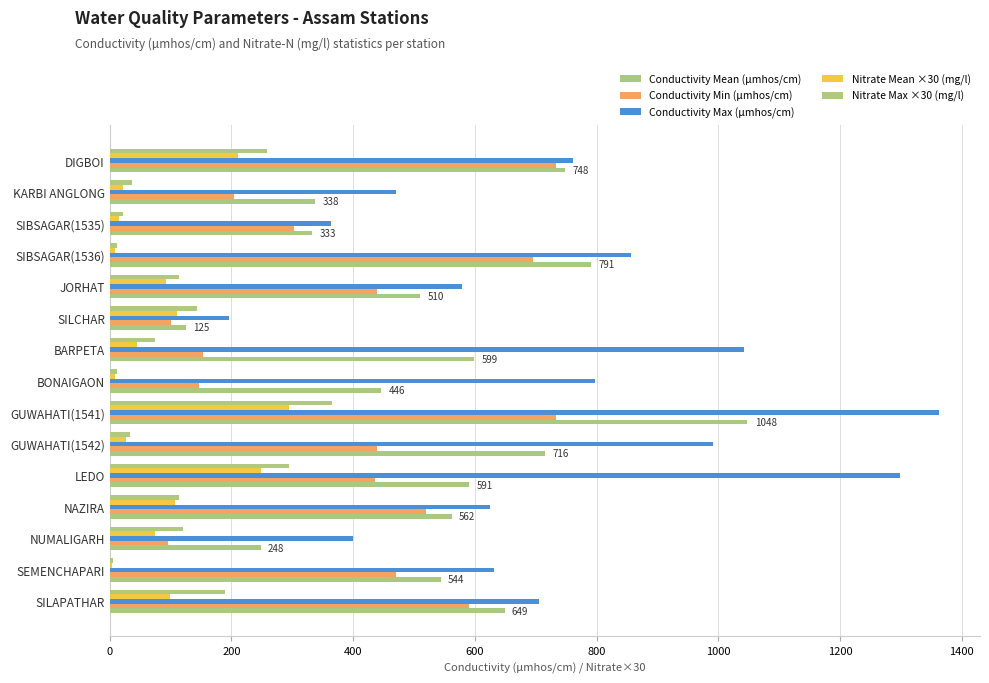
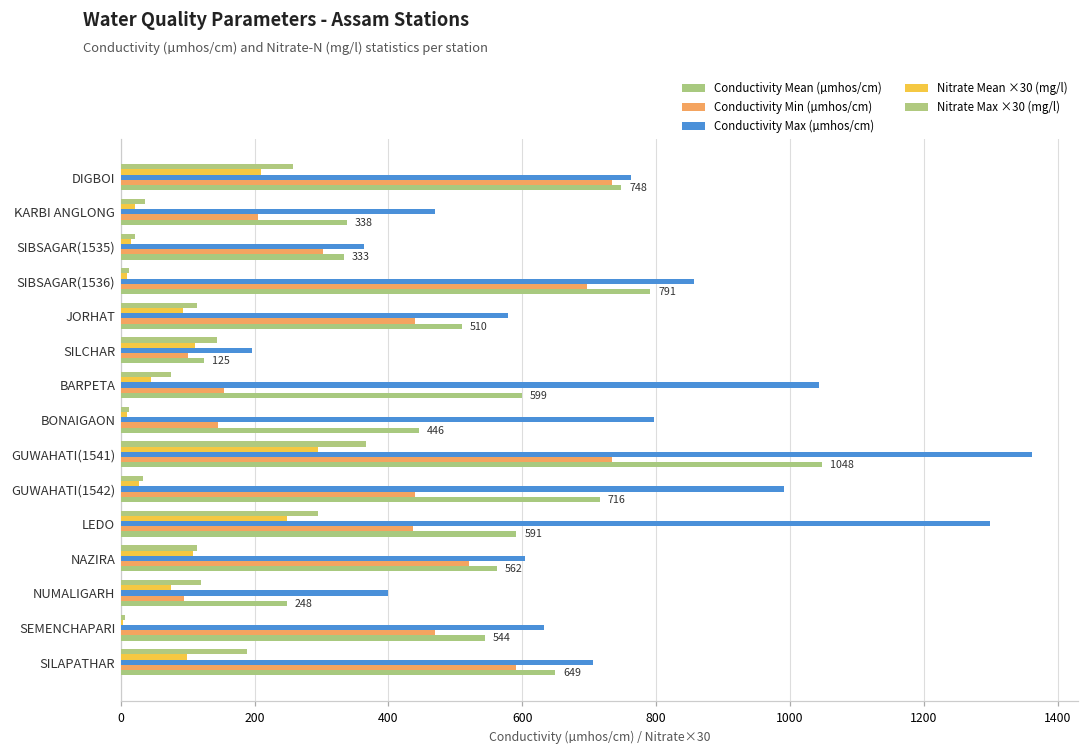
  {
    "Conductivity Max (µmhos/cm)": {
      "KARBI ANGLONG": 470,
      "SIBSAGAR(1536)": 860,
      "JORHAT": 580,
      "SILCHAR": 200,
      "BARPETA": 1040,
      "BONAIGAON": 800,
      "GUWAHATI(1541)": 1360,
      "GUWAHATI(1542)": 990,
      "LEDO": 1300,
-     "NAZIRA": 630,
+     "NAZIRA": 600,
      "NUMALIGARH": 400,
      "SEMENCHAPARI": 630,
      "SILAPATHAR": 710
    }
  }
